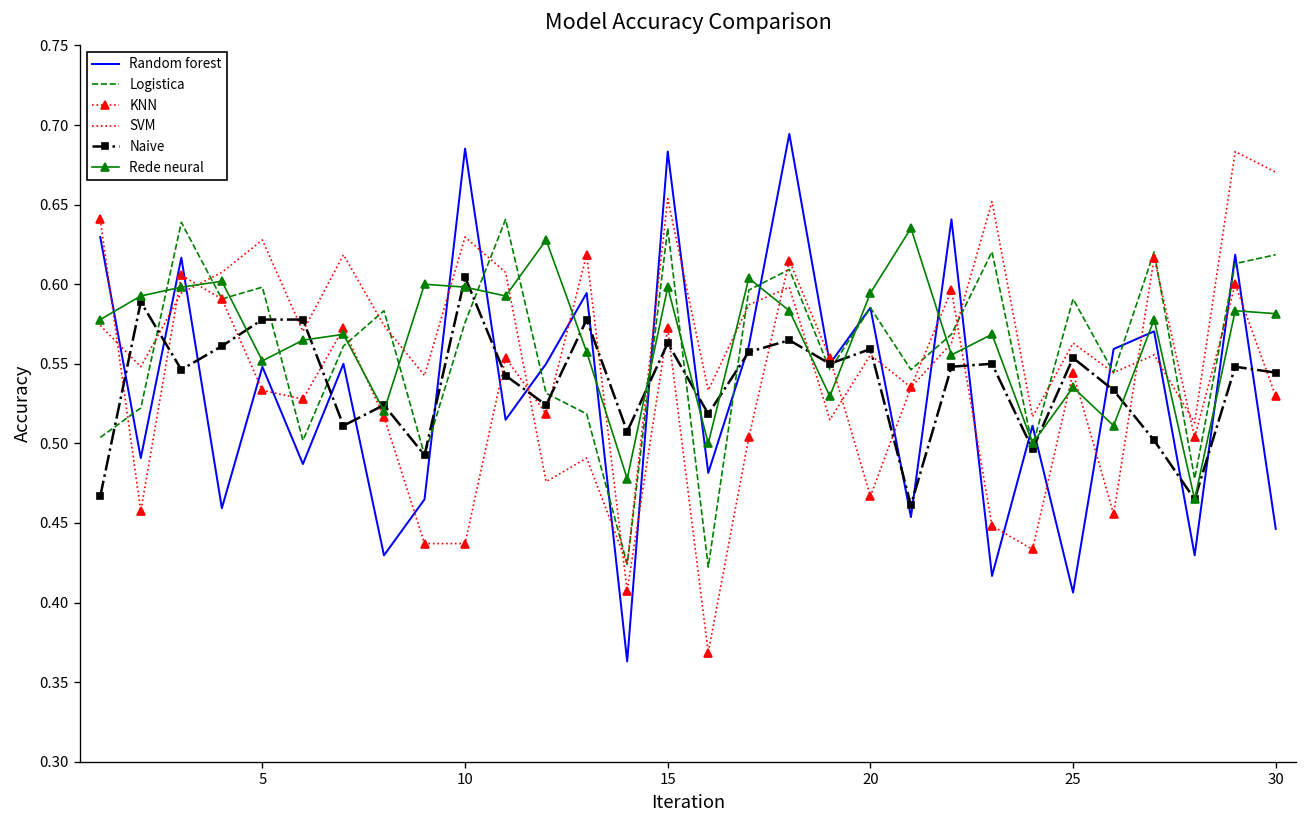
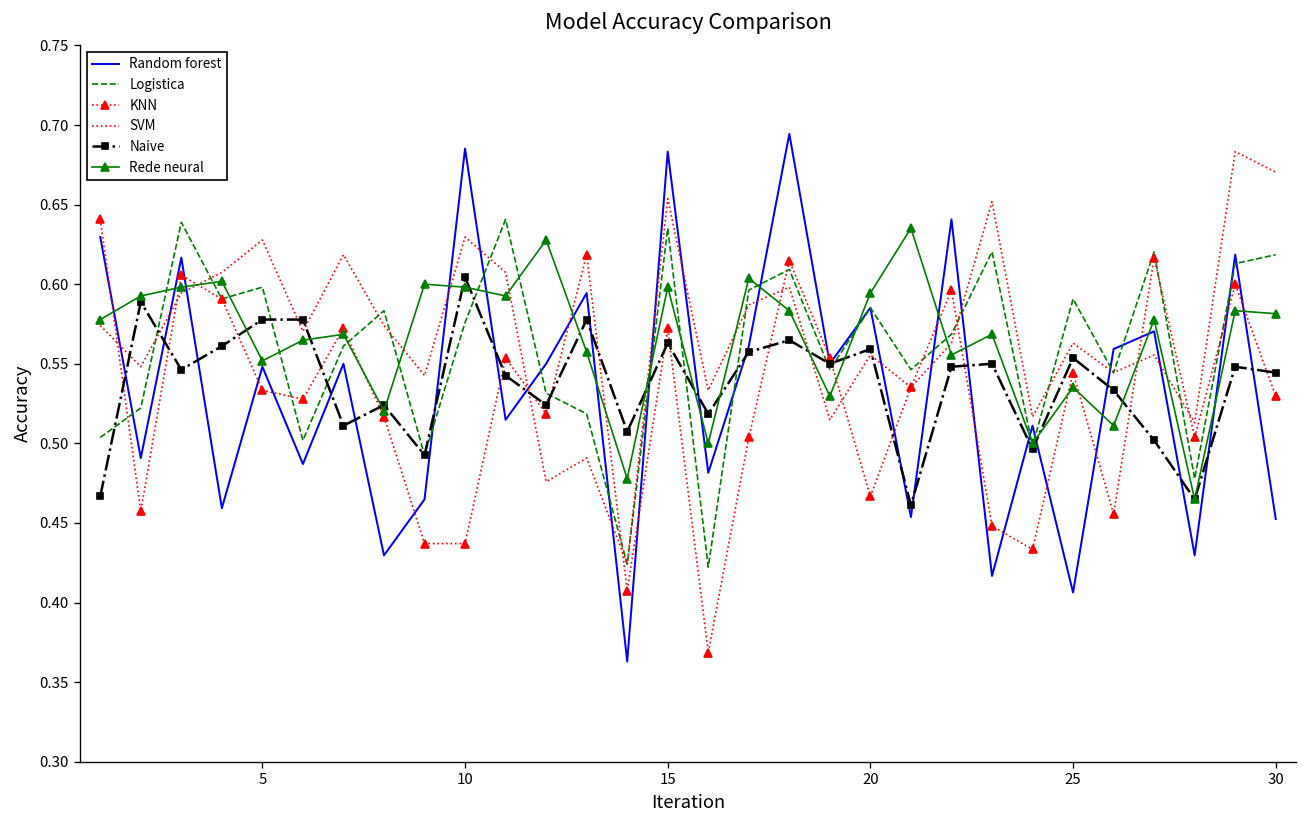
  {
    "Random forest": {
      "5": 0.548,
      "10": 0.685,
      "15": 0.683,
      "25": 0.406,
-     "30": 0.446
+     "30": 0.452
    },
    "Naive": {
      "5": 0.578,
      "10": 0.604,
      "15": 0.563,
      "20": 0.559,
      "25": 0.554,
      "30": 0.544
    }
  }
